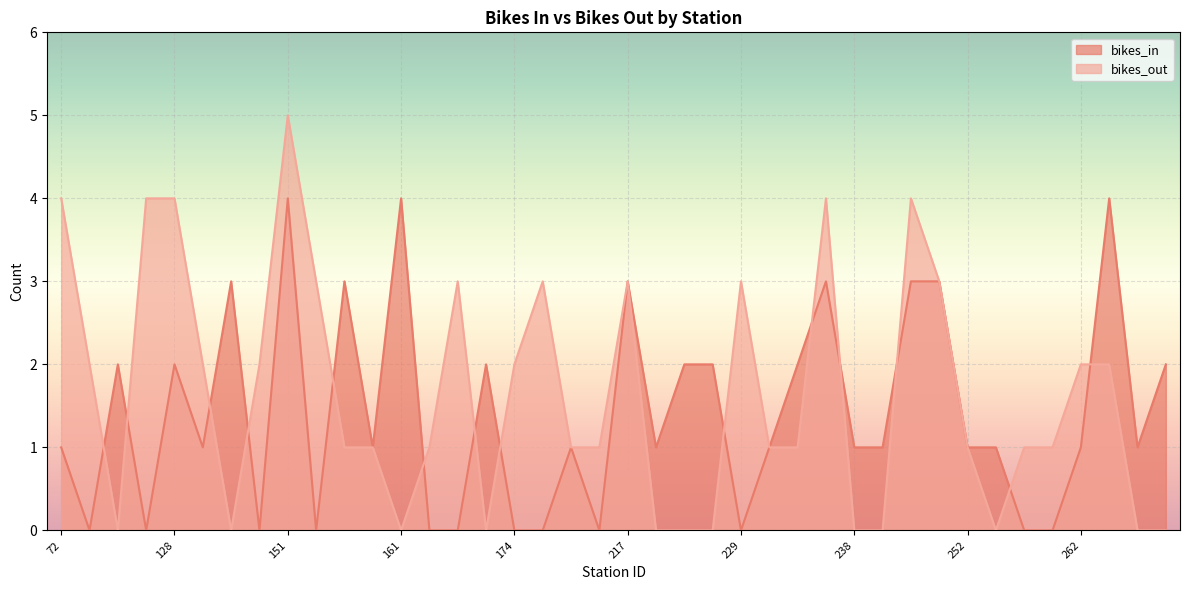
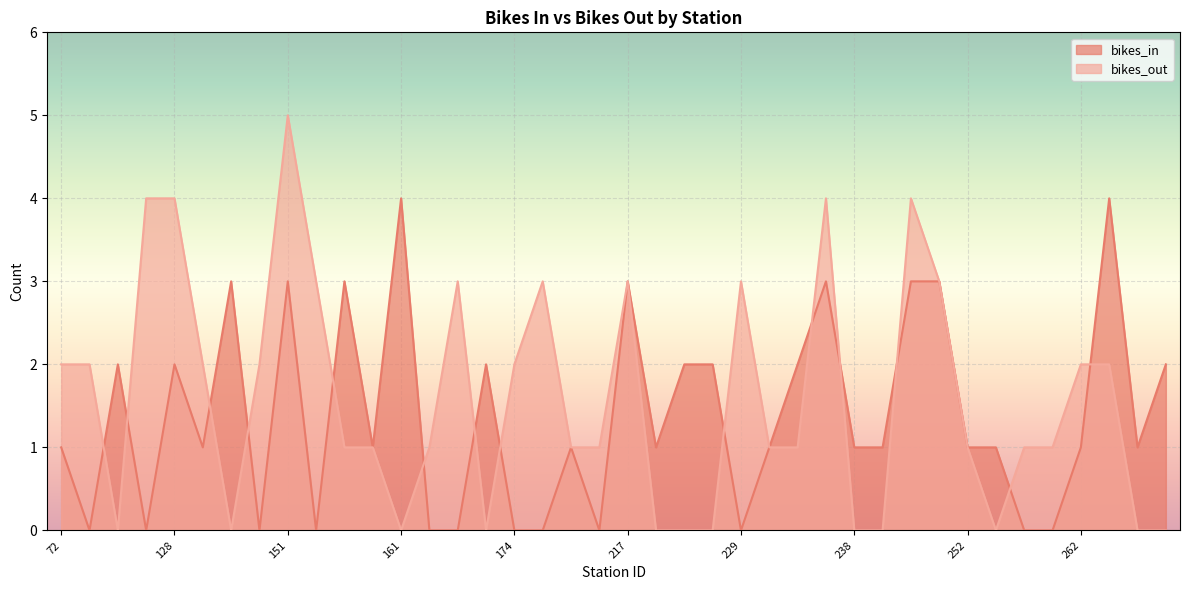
  {
    "bikes_in": {
      "72": 1,
      "128": 2,
-     "151": 4,
+     "151": 3,
      "161": 4,
      "174": 0,
      "229": 0,
      "238": 1,
      "262": 1
    },
    "bikes_out": {
-     "72": 4,
+     "72": 2,
      "128": 4,
      "151": 5,
      "161": 0,
      "174": 2,
      "229": 3,
      "238": 0,
      "262": 2
    }
  }
